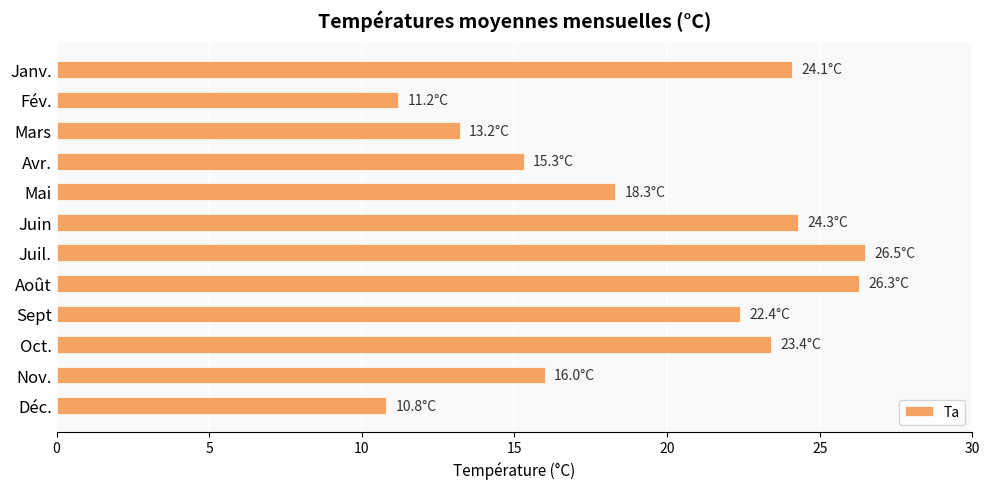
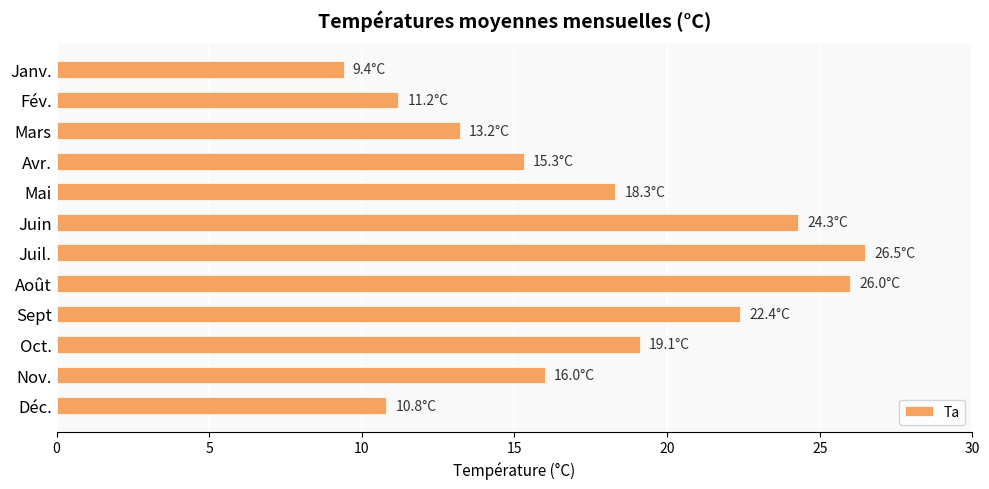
  {
-   "Janv.": "24.1°C",
+   "Janv.": "9.4°C",
    "Fév.": "11.2°C",
    "Mars": "13.2°C",
    "Avr.": "15.3°C",
    "Mai": "18.3°C",
    "Juin": "24.3°C",
    "Juil.": "26.5°C",
-   "Août": "26.3°C",
+   "Août": "26.0°C",
    "Sept": "22.4°C",
-   "Oct.": "23.4°C",
+   "Oct.": "19.1°C",
    "Nov.": "16.0°C",
    "Déc.": "10.8°C"
  }
